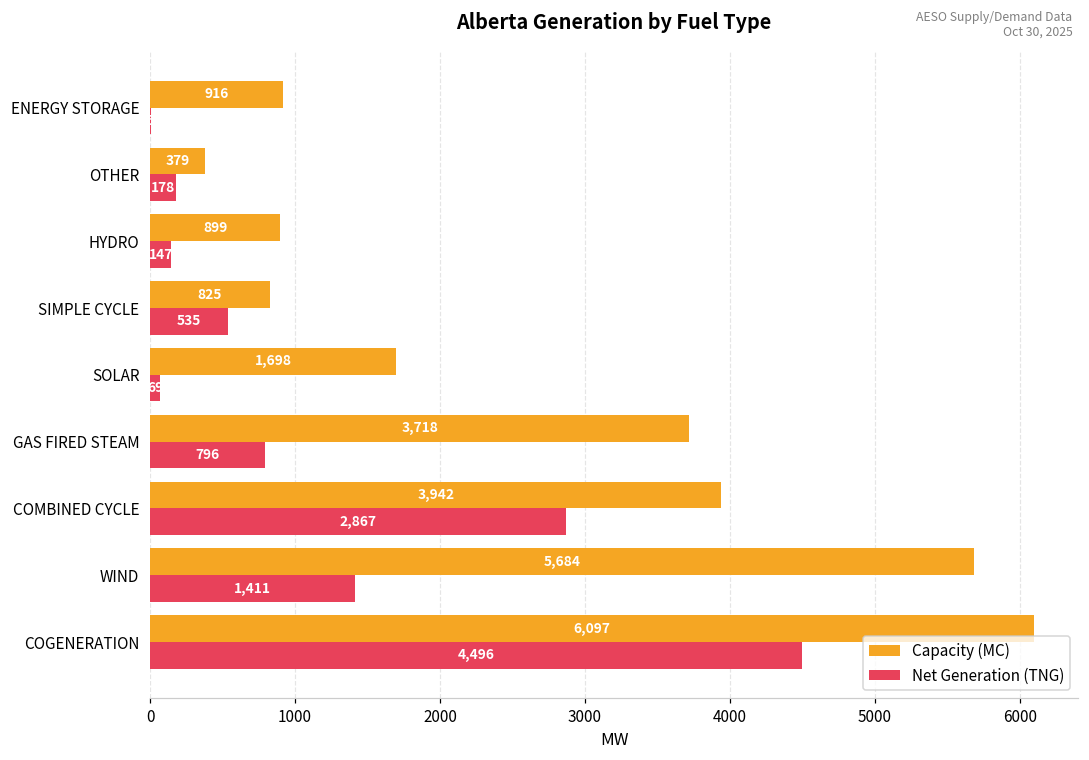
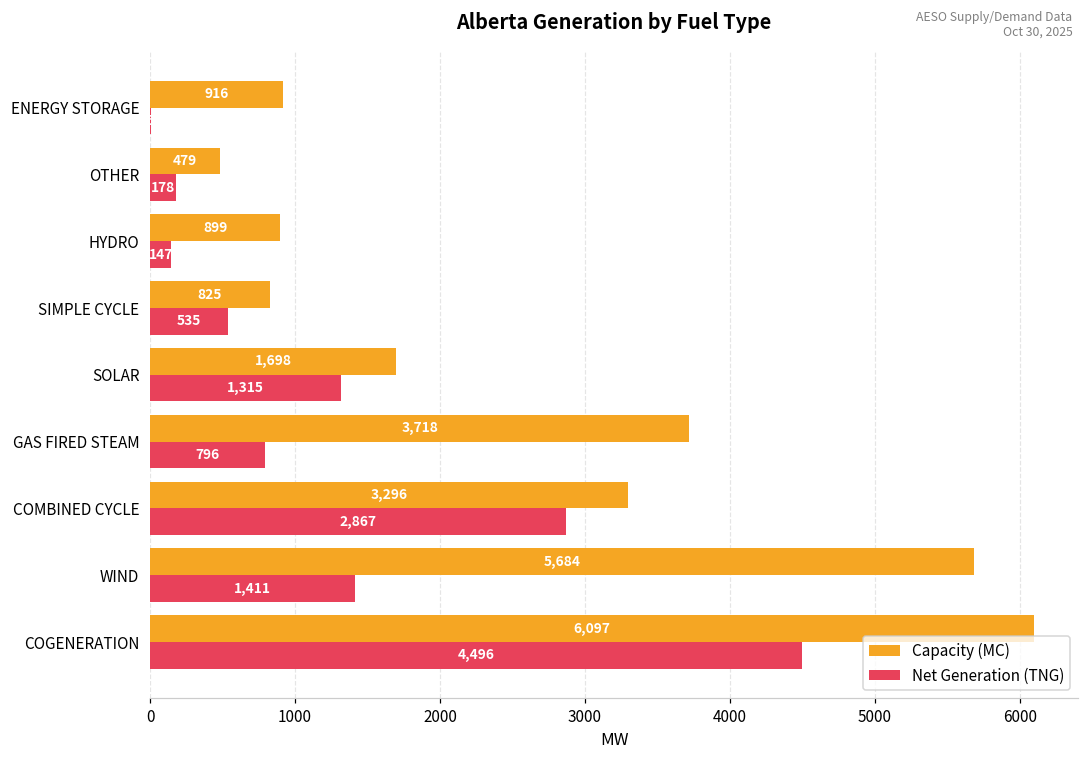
  {
    "Capacity (MC)": {
      "ENERGY STORAGE": "916",
-     "OTHER": "379",
+     "OTHER": "479",
      "HYDRO": "899",
      "SIMPLE CYCLE": "825",
      "SOLAR": "1,698",
      "GAS FIRED STEAM": "3,718",
-     "COMBINED CYCLE": "3,942",
+     "COMBINED CYCLE": "3,296",
      "WIND": "5,684",
      "COGENERATION": "6,097"
    },
    "Net Generation (TNG)": {
-     "SOLAR": "70"
+     "SOLAR": "1320"
    }
  }
